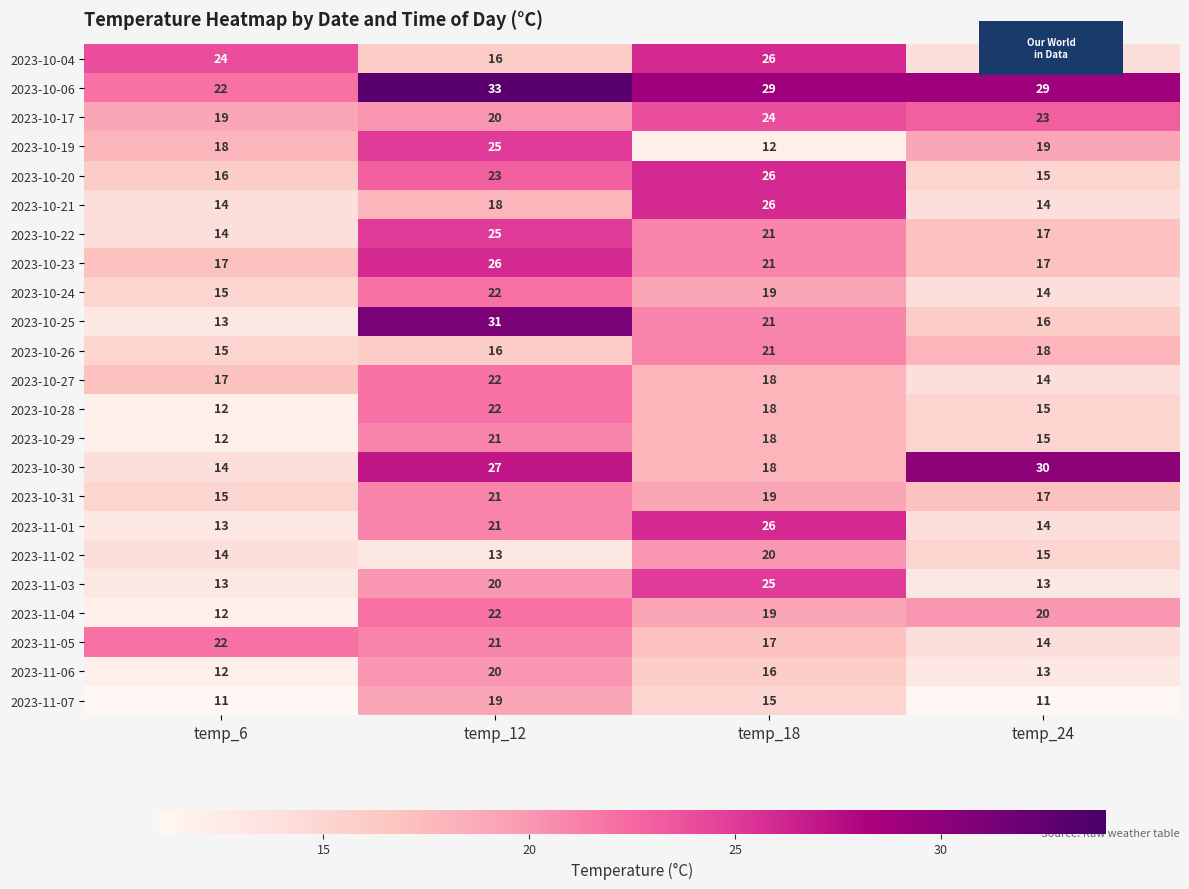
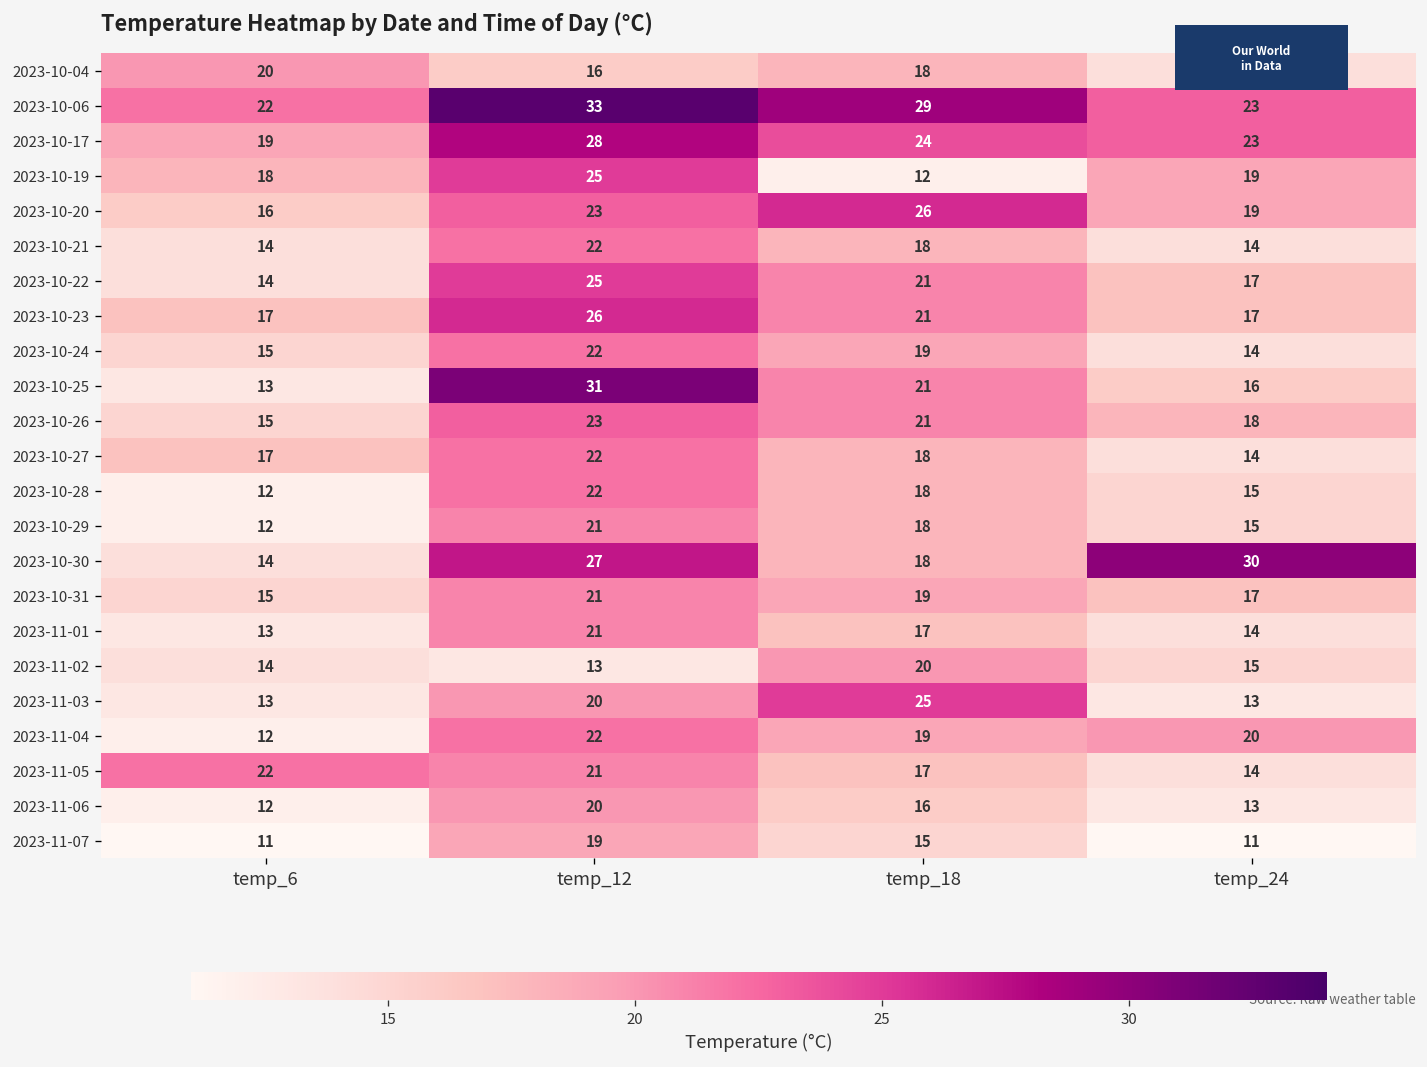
  {
    "2023-10-04": {
-     "temp_6": 24,
+     "temp_6": 20,
      "temp_12": 16,
-     "temp_18": 26,
+     "temp_18": 18,
      "temp_24": 14
    },
    "2023-10-06": {
      "temp_6": 22,
      "temp_12": 33,
      "temp_18": 29,
-     "temp_24": 29
+     "temp_24": 23
    },
    "2023-10-17": {
      "temp_6": 19,
-     "temp_12": 20,
+     "temp_12": 28,
      "temp_18": 24,
      "temp_24": 23
    },
    "2023-10-19": {
      "temp_6": 18,
      "temp_12": 25,
      "temp_18": 12,
      "temp_24": 19
    },
    "2023-10-20": {
      "temp_6": 16,
      "temp_12": 23,
      "temp_18": 26,
-     "temp_24": 15
+     "temp_24": 19
    },
    "2023-10-21": {
      "temp_6": 14,
-     "temp_12": 18,
-     "temp_18": 26,
+     "temp_12": 22,
+     "temp_18": 18,
      "temp_24": 14
    },
    "2023-10-22": {
      "temp_6": 14,
      "temp_12": 25,
      "temp_18": 21,
      "temp_24": 17
    },
    "2023-10-23": {
      "temp_6": 17,
      "temp_12": 26,
      "temp_18": 21,
      "temp_24": 17
    },
    "2023-10-24": {
      "temp_6": 15,
      "temp_12": 22,
      "temp_18": 19,
      "temp_24": 14
    },
    "2023-10-25": {
      "temp_6": 13,
      "temp_12": 31,
      "temp_18": 21,
      "temp_24": 16
    },
    "2023-10-26": {
      "temp_6": 15,
-     "temp_12": 16,
+     "temp_12": 23,
      "temp_18": 21,
      "temp_24": 18
    },
    "2023-10-27": {
      "temp_6": 17,
      "temp_12": 22,
      "temp_18": 18,
      "temp_24": 14
    },
    "2023-10-28": {
      "temp_6": 12,
      "temp_12": 22,
      "temp_18": 18,
      "temp_24": 15
    },
    "2023-10-29": {
      "temp_6": 12,
      "temp_12": 21,
      "temp_18": 18,
      "temp_24": 15
    },
    "2023-10-30": {
      "temp_6": 14,
      "temp_12": 27,
      "temp_18": 18,
      "temp_24": 30
    },
    "2023-10-31": {
      "temp_6": 15,
      "temp_12": 21,
      "temp_18": 19,
      "temp_24": 17
    },
    "2023-11-01": {
      "temp_6": 13,
      "temp_12": 21,
-     "temp_18": 26,
+     "temp_18": 17,
      "temp_24": 14
    },
    "2023-11-02": {
      "temp_6": 14,
      "temp_12": 13,
      "temp_18": 20,
      "temp_24": 15
    },
    "2023-11-03": {
      "temp_6": 13,
      "temp_12": 20,
      "temp_18": 25,
      "temp_24": 13
    },
    "2023-11-04": {
      "temp_6": 12,
      "temp_12": 22,
      "temp_18": 19,
      "temp_24": 20
    },
    "2023-11-05": {
      "temp_6": 22,
      "temp_12": 21,
      "temp_18": 17,
      "temp_24": 14
    },
    "2023-11-06": {
      "temp_6": 12,
      "temp_12": 20,
      "temp_18": 16,
      "temp_24": 13
    },
    "2023-11-07": {
      "temp_6": 11,
      "temp_12": 19,
      "temp_18": 15,
      "temp_24": 11
    }
  }
